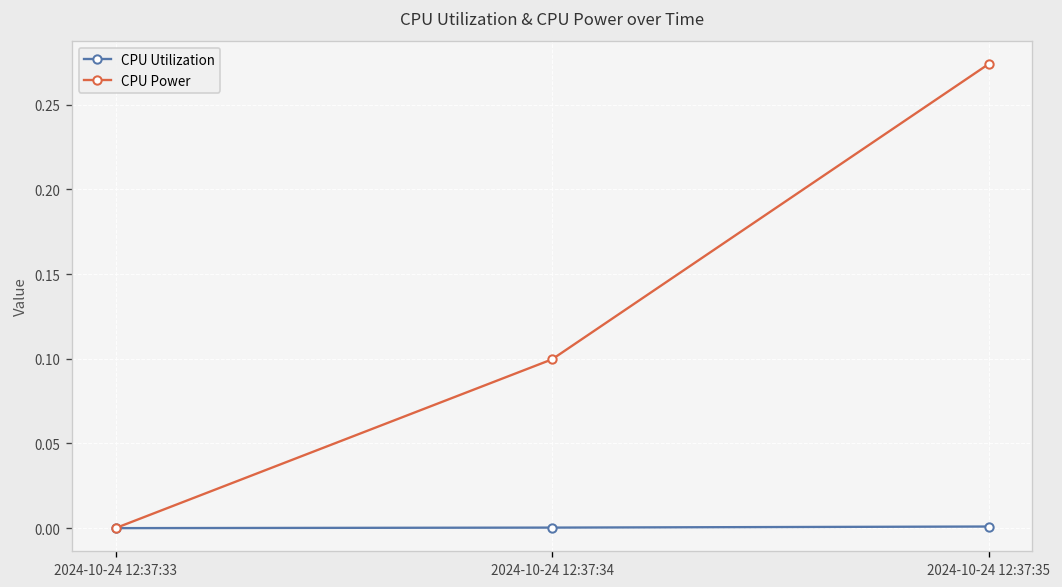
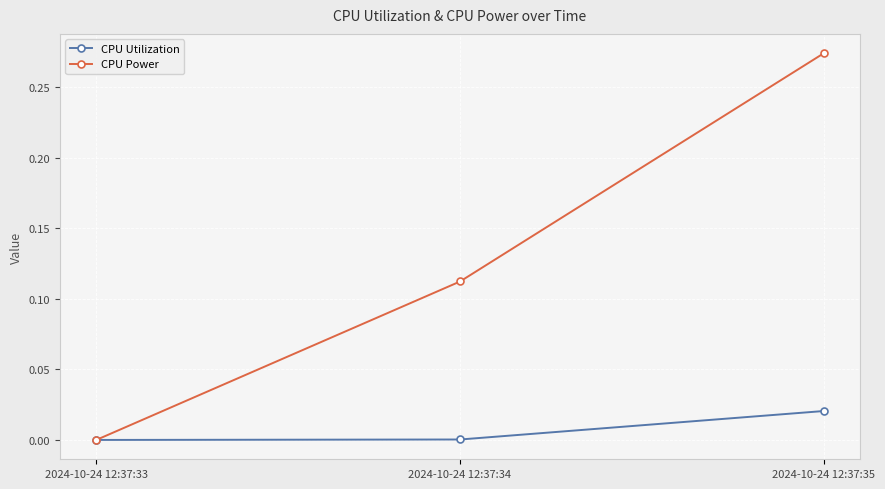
  {
    "CPU Utilization": {
      "2024-10-24 12:37:34": 0.000,
-     "2024-10-24 12:37:35": 0.001
+     "2024-10-24 12:37:35": 0.020
    },
    "CPU Power": {
-     "2024-10-24 12:37:34": 0.100,
+     "2024-10-24 12:37:34": 0.112,
      "2024-10-24 12:37:35": 0.274
    }
  }
